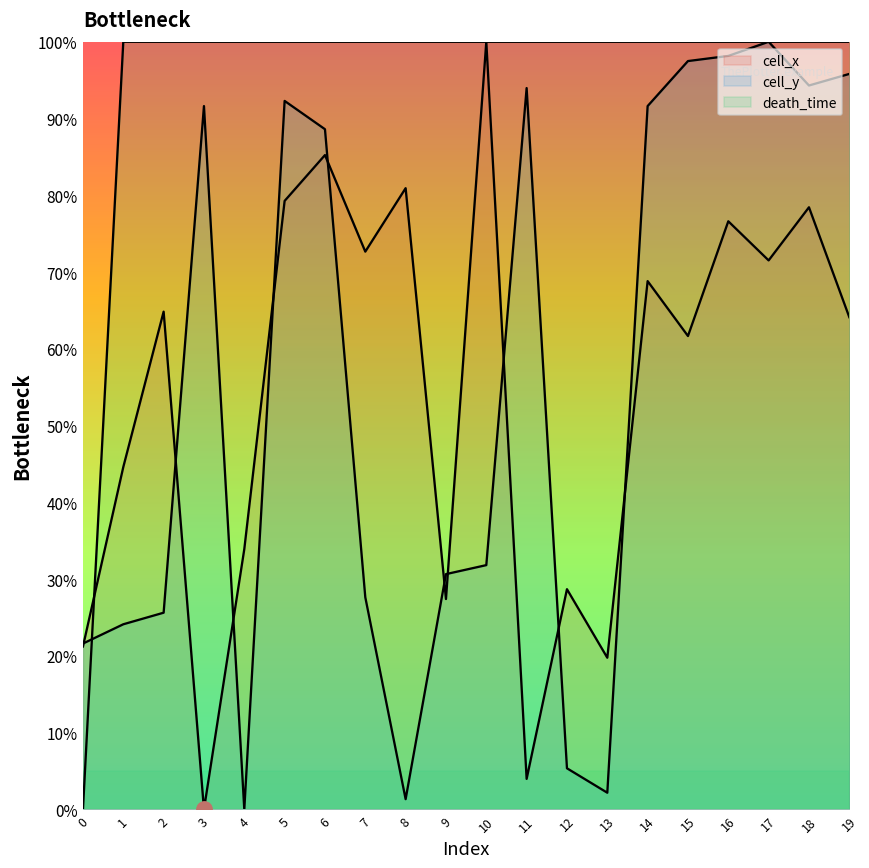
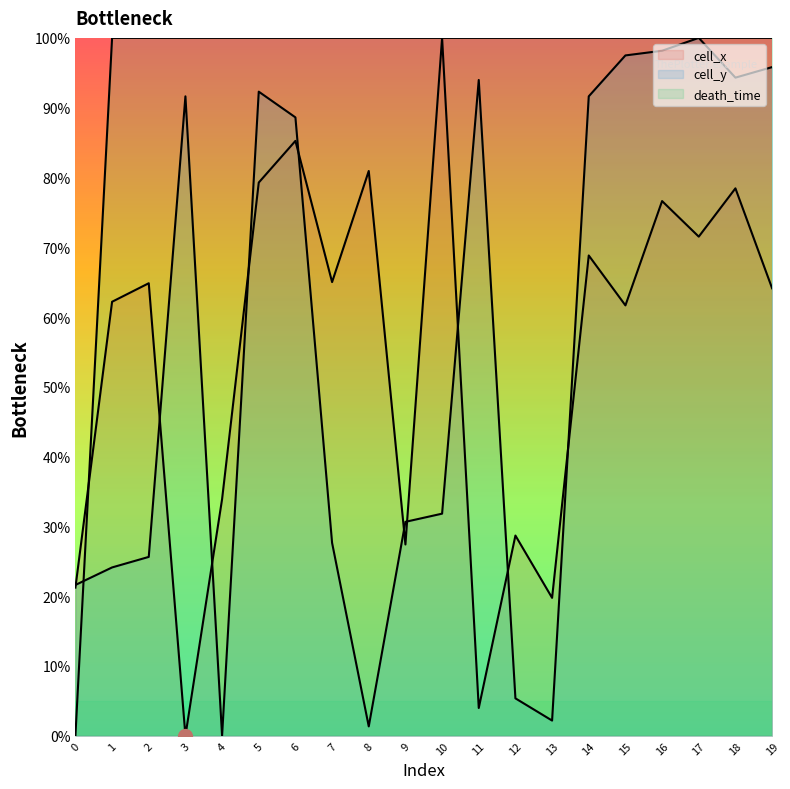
  {
    "cell_x": {
      "0": "21%",
-     "1": "45%",
+     "1": "62%",
      "2": "65%",
      "4": "34%",
      "5": "79%",
      "6": "85%",
-     "7": "73%",
+     "7": "65%",
      "8": "81%",
      "9": "27%",
      "12": "29%",
      "13": "20%",
      "14": "69%",
      "15": "62%",
      "16": "77%",
      "17": "72%",
      "18": "78%",
      "19": "64%"
    }
  }
